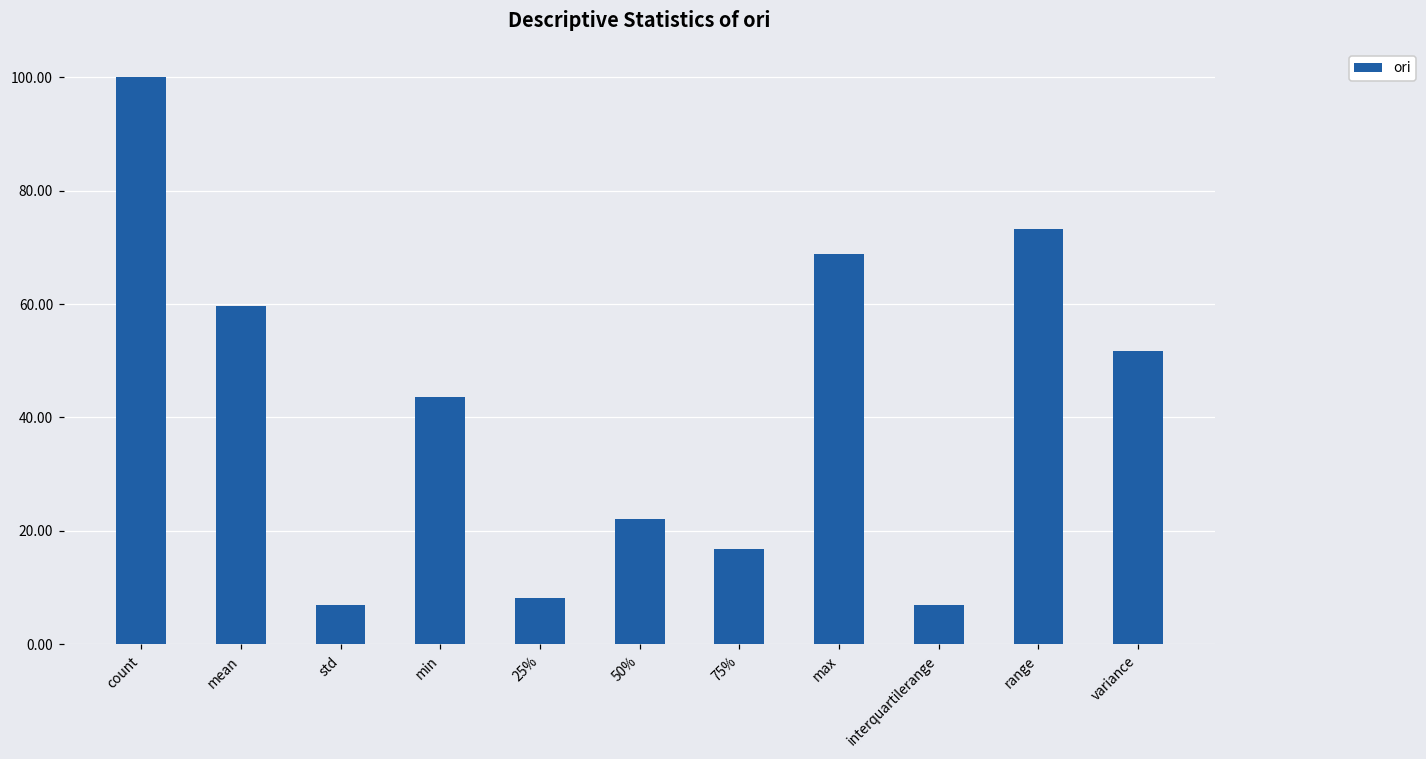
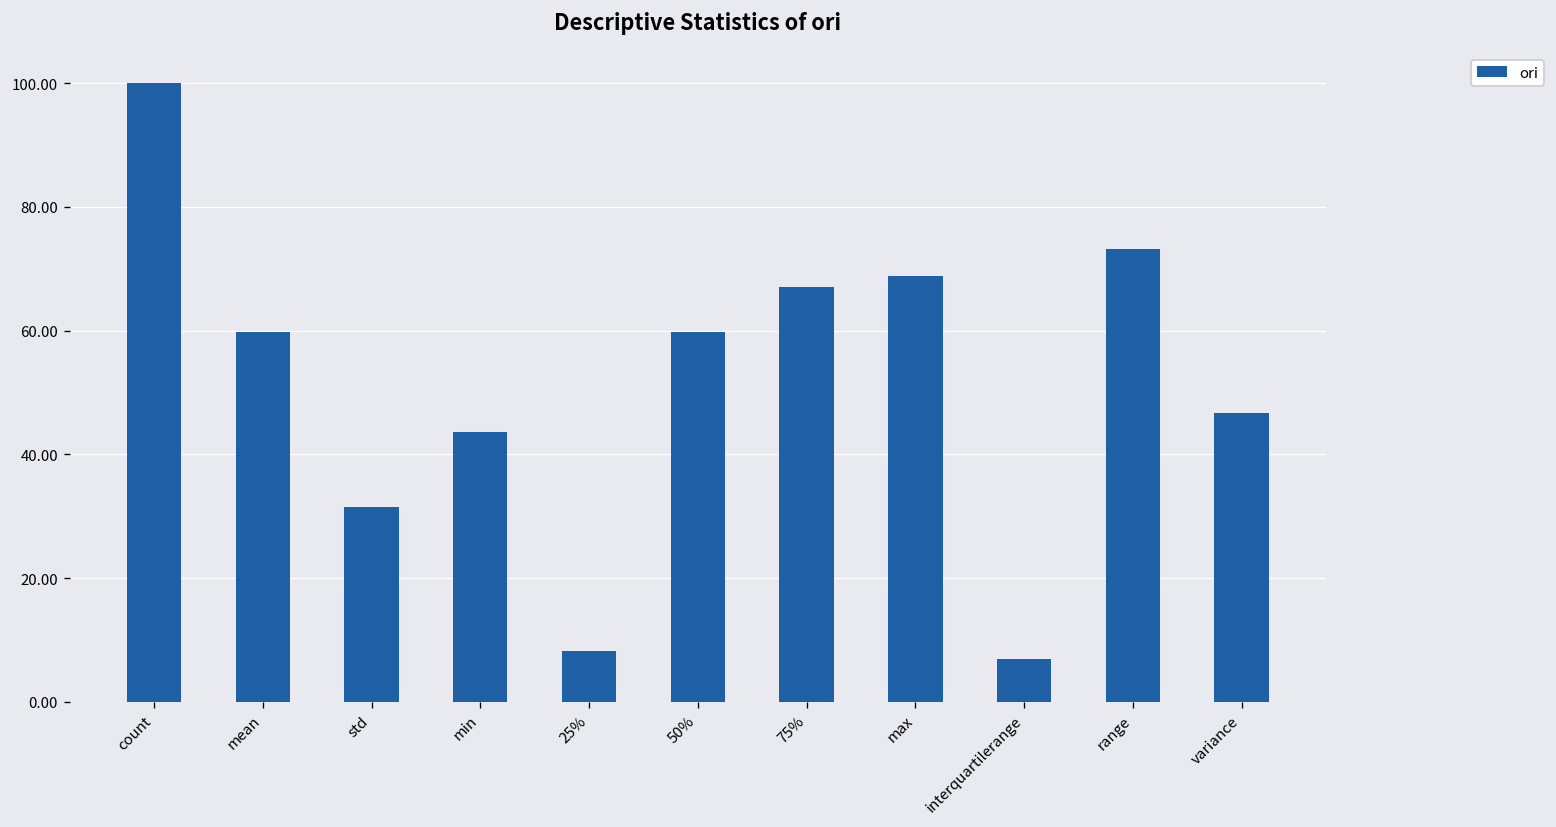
  {
    "count": 100,
    "mean": 60,
-   "std": 7,
+   "std": 32,
    "min": 44,
    "25%": 8,
-   "50%": 22,
-   "75%": 17,
+   "50%": 60,
+   "75%": 67,
    "max": 69,
    "interquartilerange": 7,
    "range": 73,
-   "variance": 52
+   "variance": 47
  }
